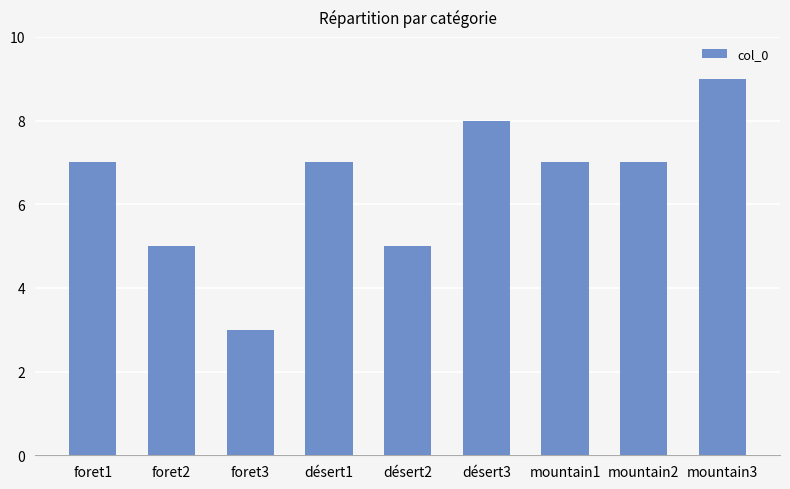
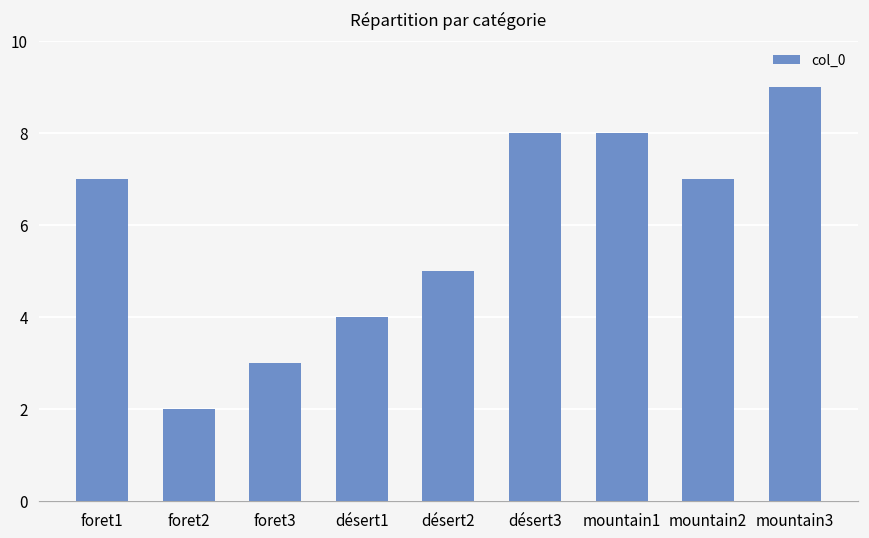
  {
    "foret1": 7,
-   "foret2": 5,
+   "foret2": 2,
    "foret3": 3,
-   "désert1": 7,
+   "désert1": 4,
    "désert2": 5,
    "désert3": 8,
-   "mountain1": 7,
+   "mountain1": 8,
    "mountain2": 7,
    "mountain3": 9
  }
